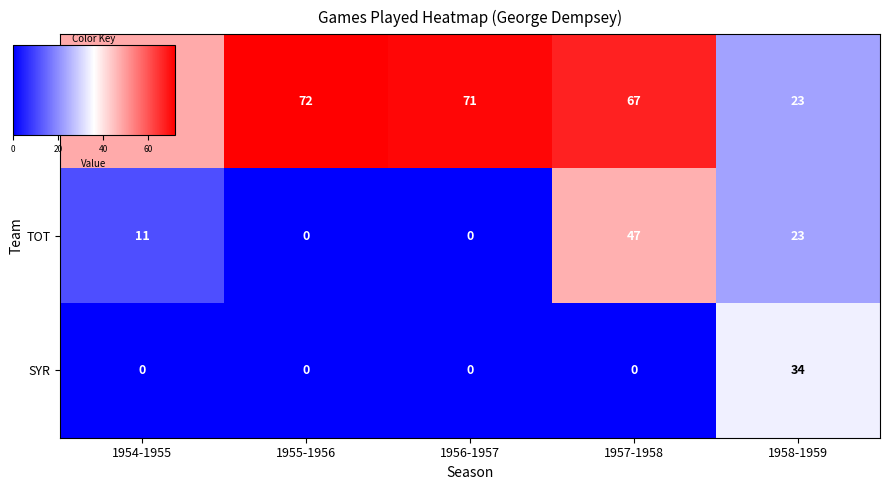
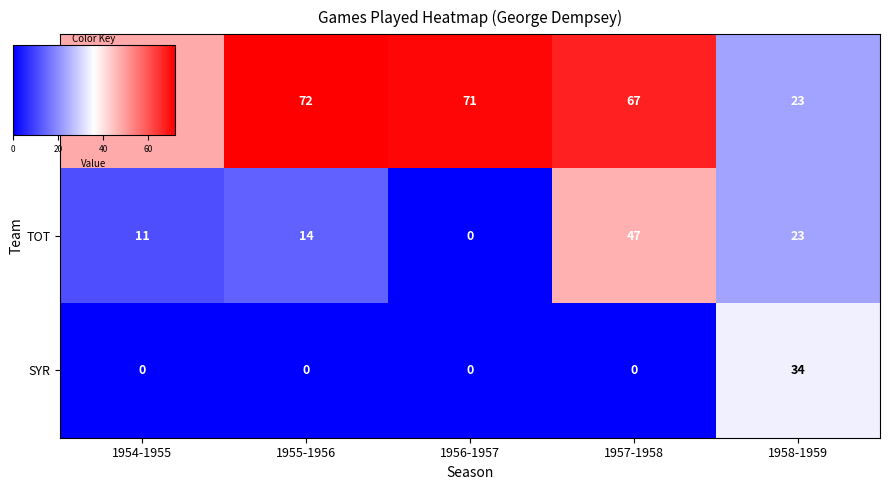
  {
    "TOT": {
      "1954-1955": 11,
-     "1955-1956": 0,
+     "1955-1956": 14,
      "1956-1957": 0,
      "1957-1958": 47,
      "1958-1959": 23
    },
    "SYR": {
      "1954-1955": 0,
      "1955-1956": 0,
      "1956-1957": 0,
      "1957-1958": 0,
      "1958-1959": 34
    }
  }
